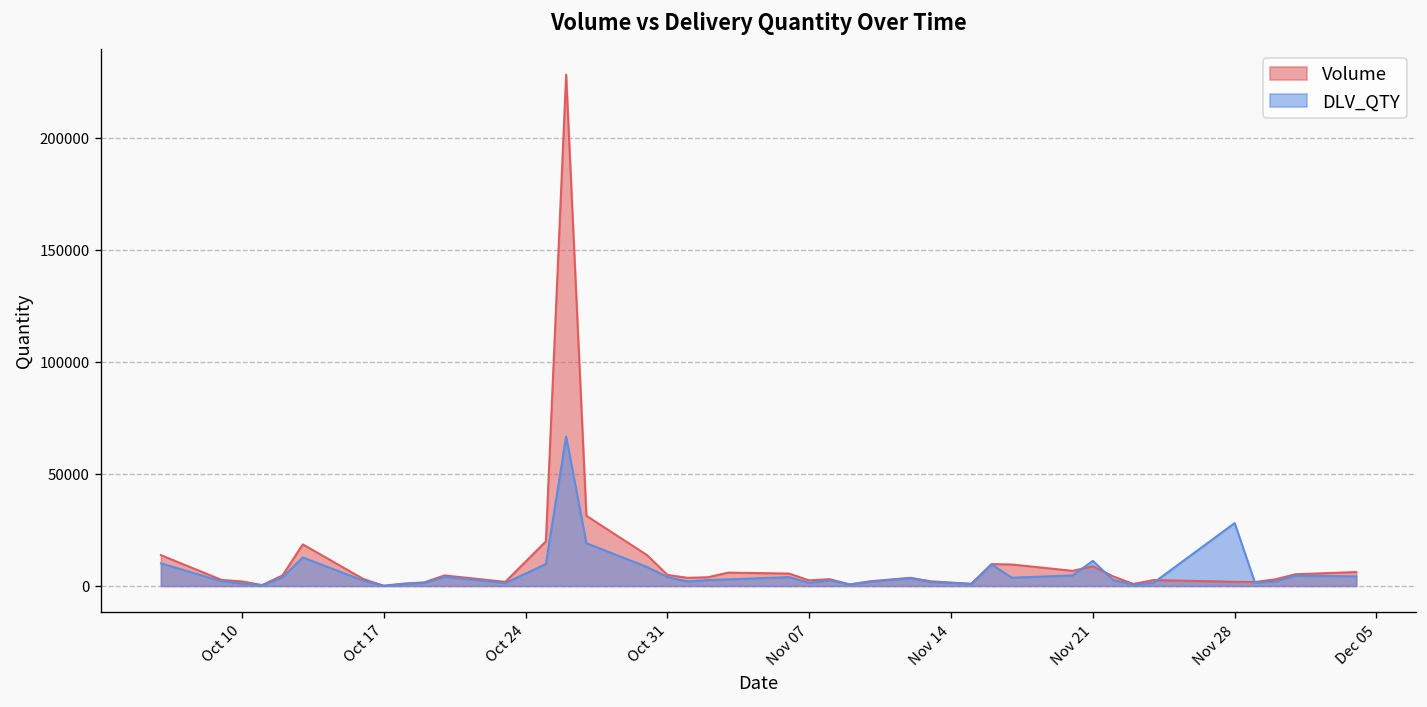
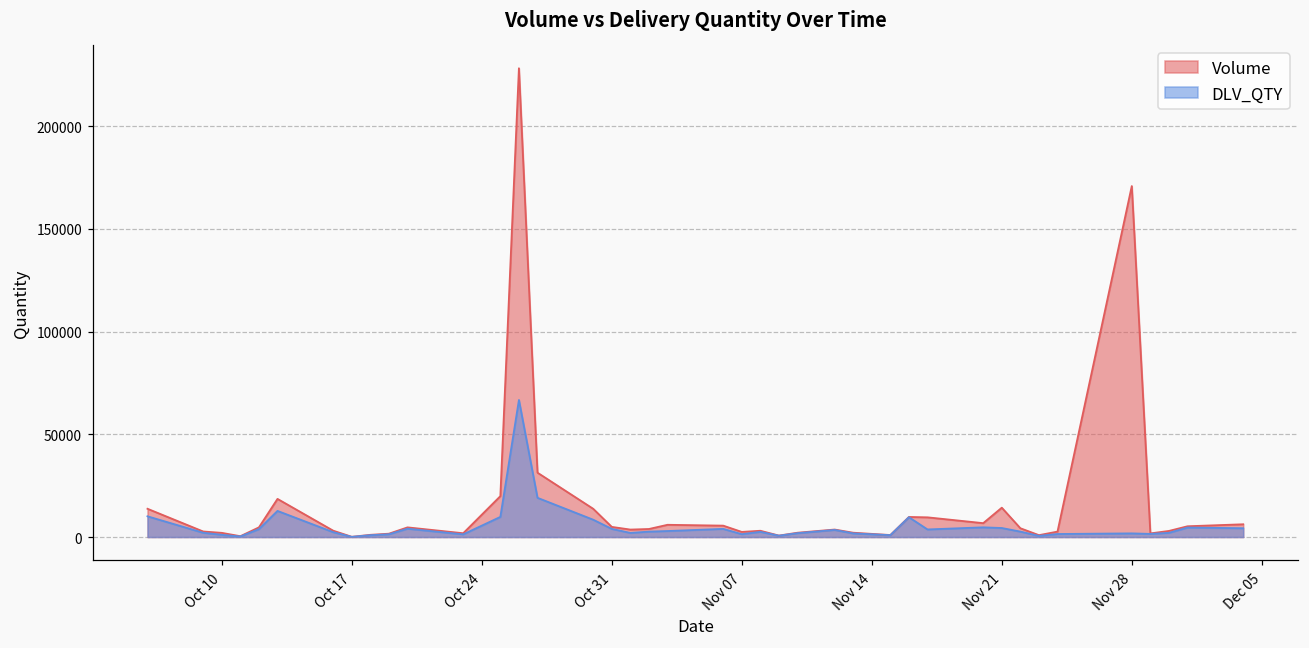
  {
    "Volume": {
-     "Nov 21": 9000,
-     "Nov 28": 2000
+     "Nov 21": 14000,
+     "Nov 28": 171000
    },
    "DLV_QTY": {
-     "Nov 21": 11000,
-     "Nov 28": 28000
+     "Nov 21": 4000,
+     "Nov 28": 2000
    }
  }
